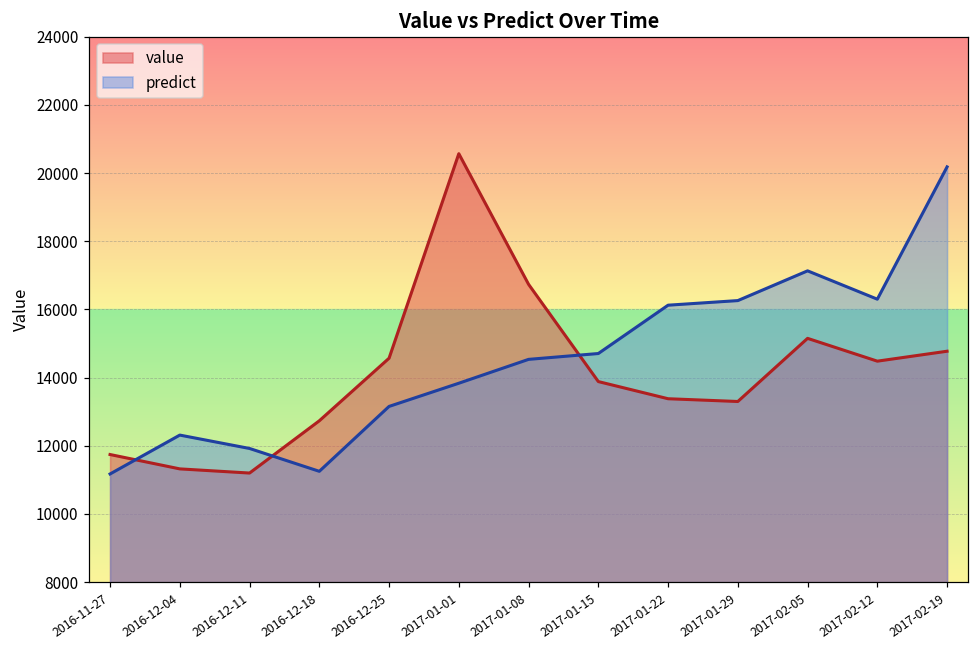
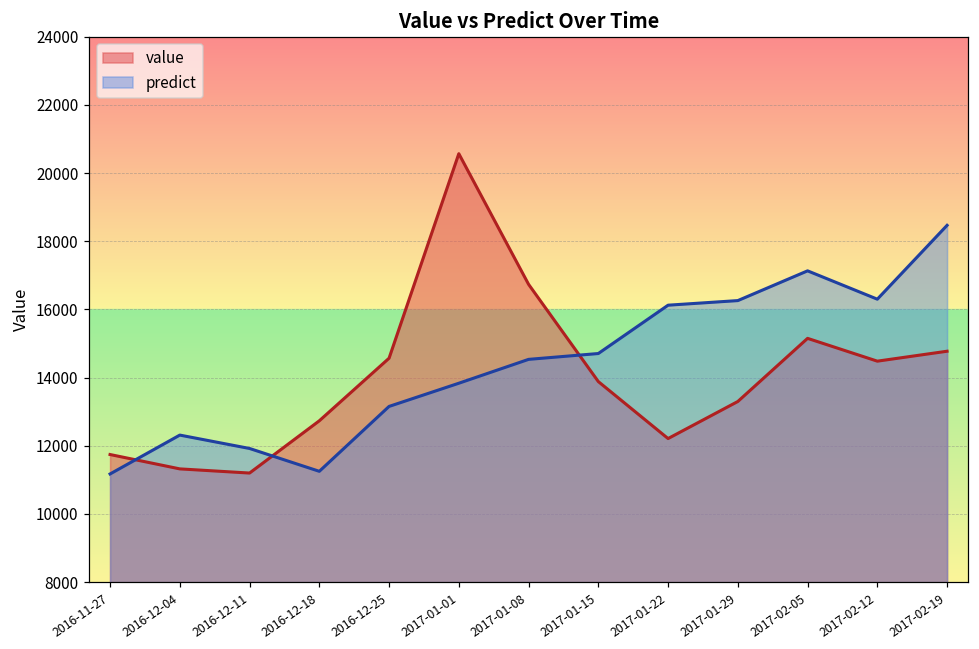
  {
    "value": {
      "2016-11-27": 11700,
      "2016-12-04": 11300,
      "2016-12-11": 11200,
      "2016-12-18": 12700,
      "2016-12-25": 14600,
      "2017-01-01": 20600,
      "2017-01-08": 16700,
      "2017-01-15": 13900,
-     "2017-01-22": 13400,
+     "2017-01-22": 12200,
      "2017-01-29": 13300,
      "2017-02-05": 15200,
      "2017-02-12": 14500,
      "2017-02-19": 14800
    },
    "predict": {
      "2016-11-27": 11200,
      "2016-12-04": 12300,
      "2016-12-11": 11900,
      "2016-12-18": 11300,
      "2016-12-25": 13200,
      "2017-01-01": 13800,
      "2017-01-08": 14500,
      "2017-01-15": 14700,
      "2017-01-22": 16100,
      "2017-01-29": 16300,
      "2017-02-05": 17100,
      "2017-02-12": 16300,
-     "2017-02-19": 20200
+     "2017-02-19": 18500
    }
  }
